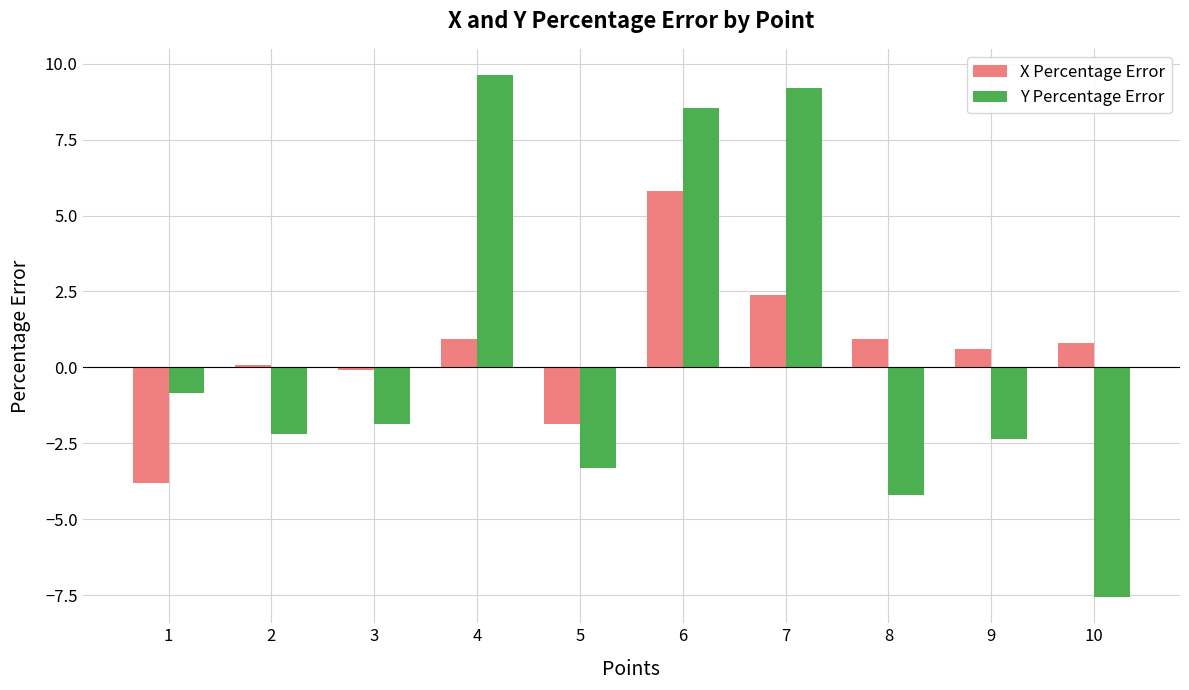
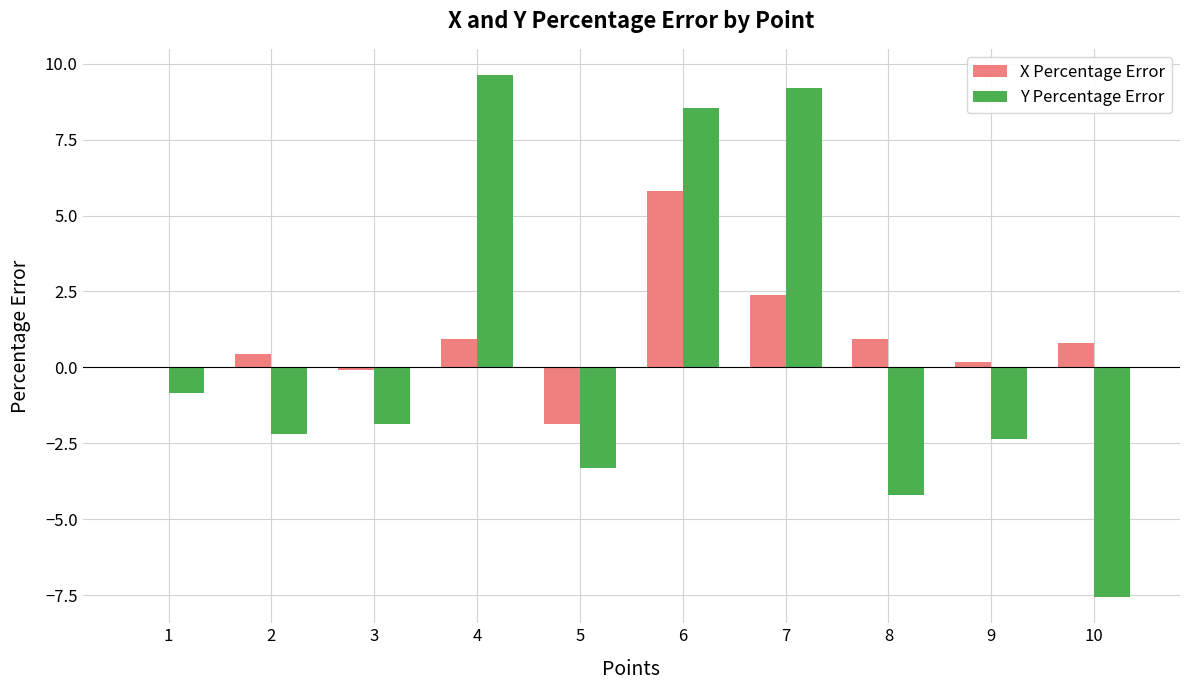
  {
    "X Percentage Error": {
-     "1": -3.8,
-     "2": 0.1,
+     "1": 0.0,
+     "2": 0.4,
      "4": 0.9,
      "5": -1.9,
      "6": 5.8,
      "7": 2.4,
      "8": 0.9,
-     "9": 0.6,
+     "9": 0.2,
      "10": 0.8
    },
    "Y Percentage Error": {
      "1": -0.8,
      "2": -2.2,
      "3": -1.9,
      "4": 9.6,
      "5": -3.3,
      "6": 8.5,
      "7": 9.2,
      "8": -4.2,
      "9": -2.4,
      "10": -7.6
    }
  }
